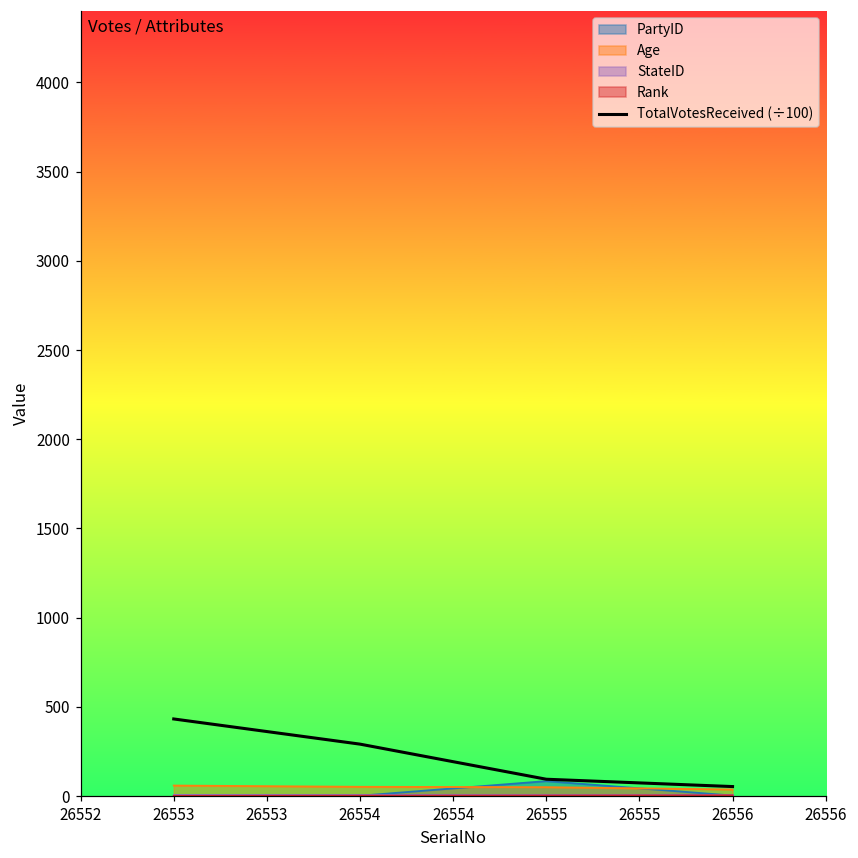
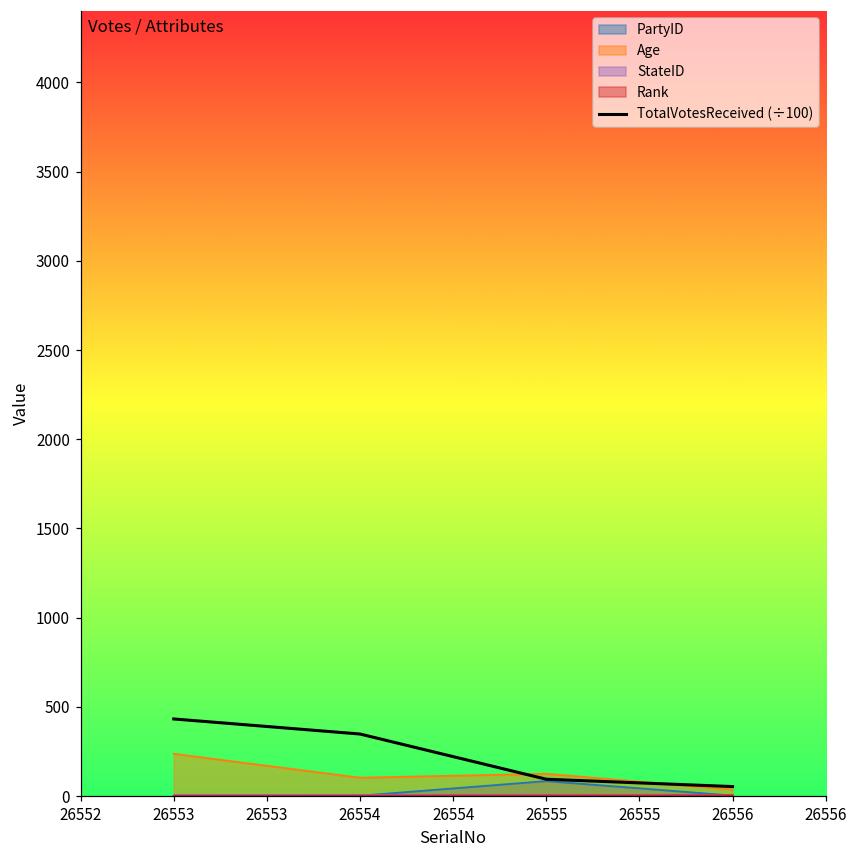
  {
    "Age": {
-     "26553": 60,
-     "26554": 50,
-     "26555": 50,
+     "26553": 240,
+     "26554": 100,
+     "26555": 130,
      "26556": 40
    },
    "TotalVotesReceived (÷100)": {
      "26553": 430,
-     "26554": 290,
+     "26554": 350,
      "26556": 50
    }
  }
